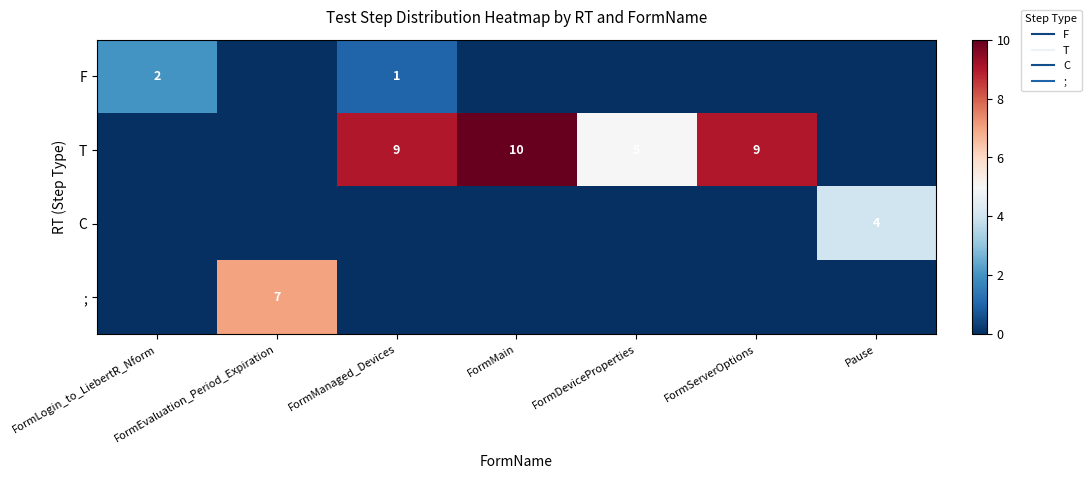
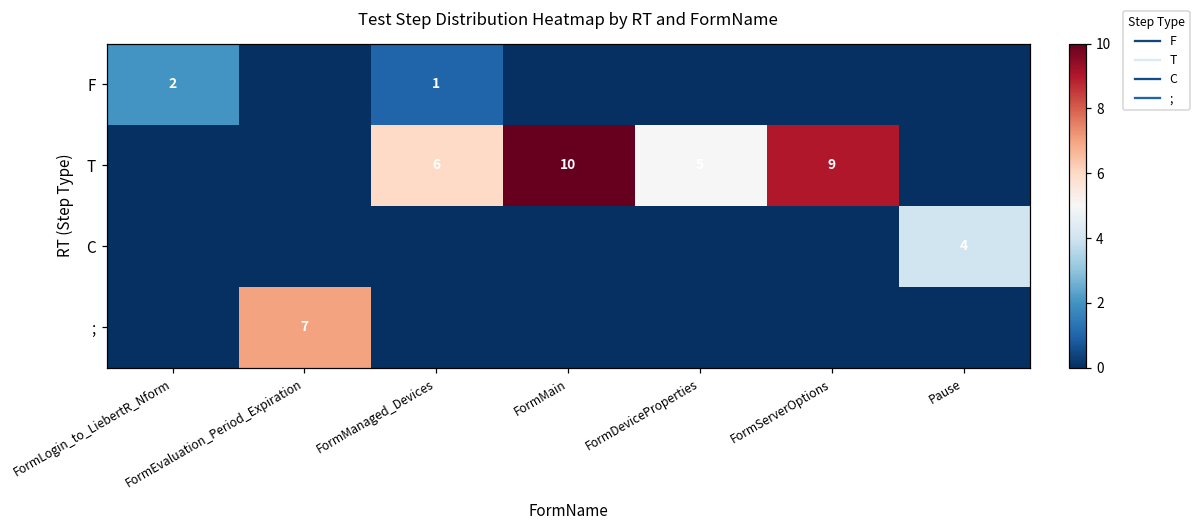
  {
    "F": {
      "FormLogin_to_LiebertR_Nform": 2,
      "FormManaged_Devices": 1
    },
    "T": {
-     "FormManaged_Devices": 9,
+     "FormManaged_Devices": 6,
      "FormMain": 10,
      "FormServerOptions": 9
    },
    ";": {
      "FormEvaluation_Period_Expiration": 7
    }
  }
